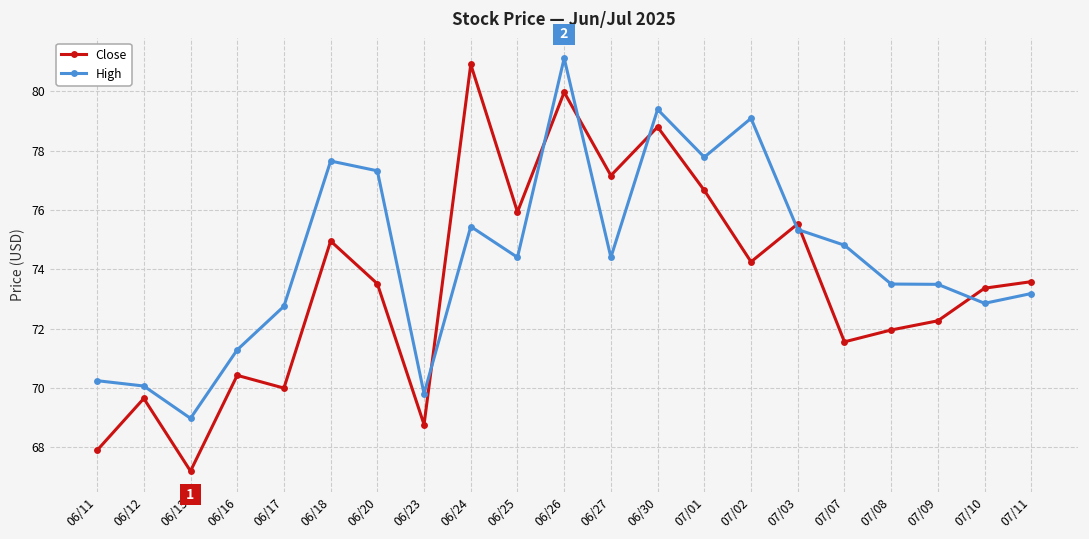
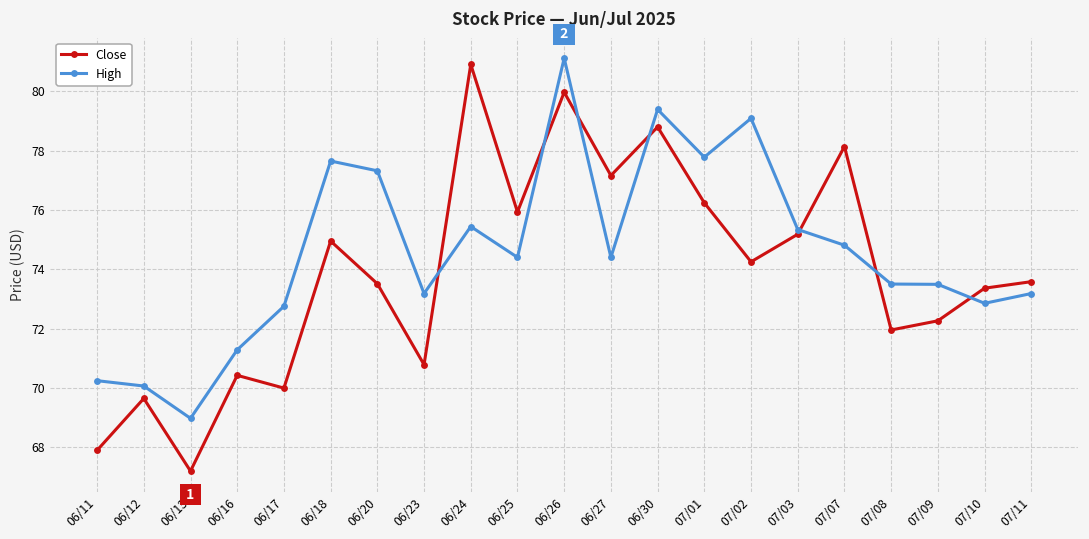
  {
    "Close": {
      "06/11": 67.9,
      "06/12": 69.6,
      "06/16": 70.4,
      "06/17": 70.0,
      "06/18": 75.0,
      "06/20": 73.5,
-     "06/23": 68.8,
+     "06/23": 70.8,
      "06/24": 80.9,
      "06/25": 75.9,
      "06/26": 80.0,
      "06/27": 77.2,
      "06/30": 78.8,
-     "07/01": 76.7,
+     "07/01": 76.2,
      "07/02": 74.3,
-     "07/03": 75.5,
-     "07/07": 71.6,
+     "07/03": 75.2,
+     "07/07": 78.1,
      "07/08": 72.0,
      "07/09": 72.3,
      "07/10": 73.4,
      "07/11": 73.6
    },
    "High": {
      "06/11": 70.2,
      "06/12": 70.1,
      "06/13": 69.0,
      "06/16": 71.3,
      "06/17": 72.8,
      "06/18": 77.7,
      "06/20": 77.3,
-     "06/23": 69.8,
+     "06/23": 73.2,
      "06/24": 75.4,
      "06/25": 74.4,
      "06/27": 74.4,
      "06/30": 79.4,
      "07/01": 77.8,
      "07/02": 79.1,
      "07/03": 75.3,
      "07/07": 74.8,
      "07/08": 73.5,
      "07/09": 73.5,
      "07/10": 72.9,
      "07/11": 73.2
    }
  }
